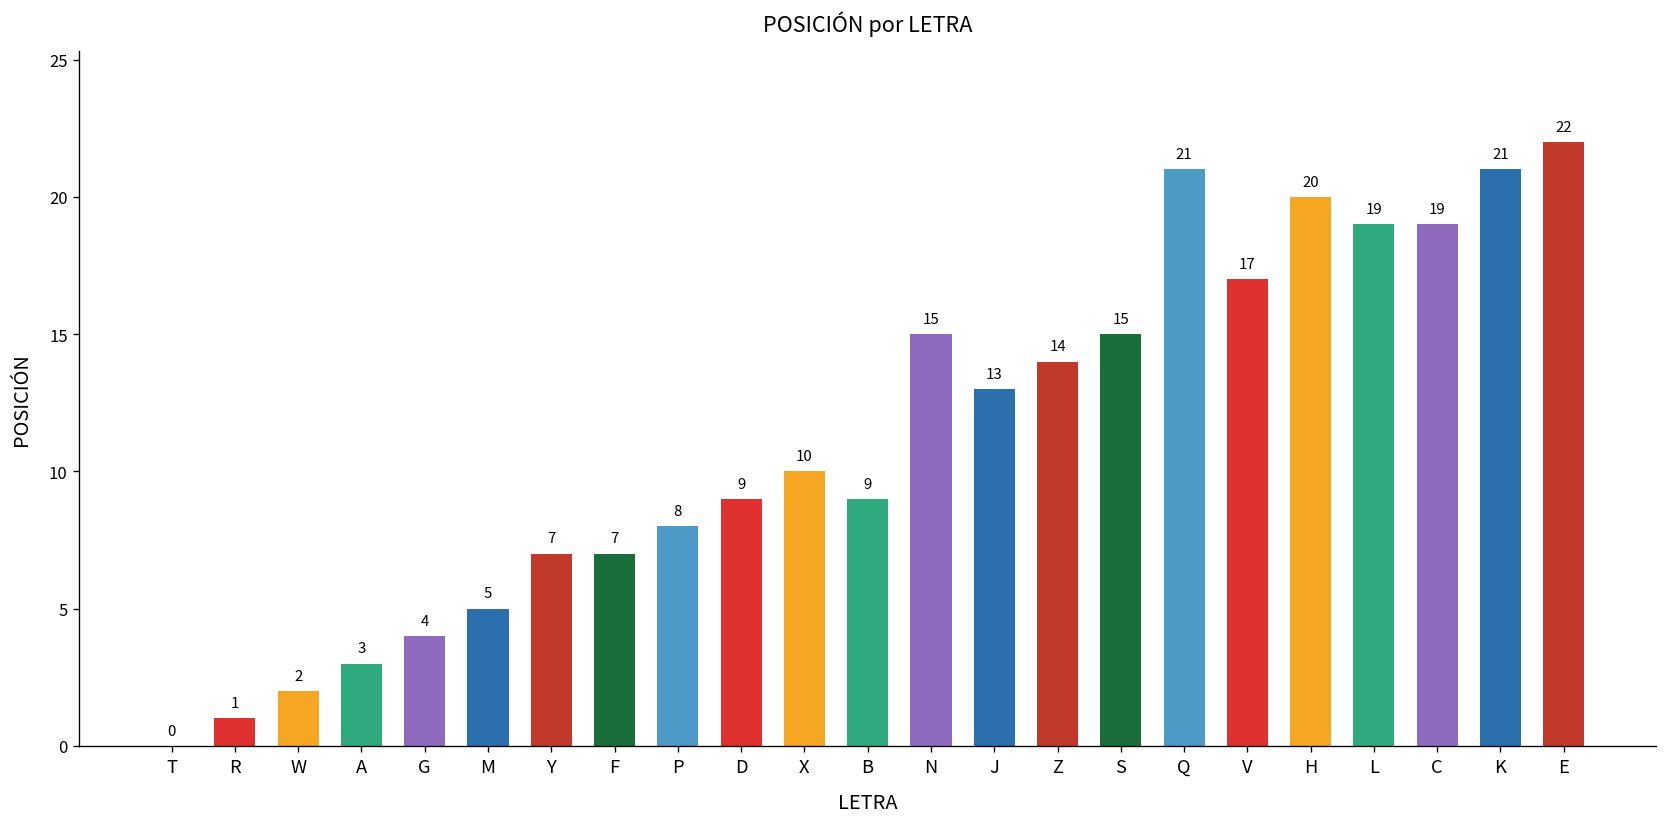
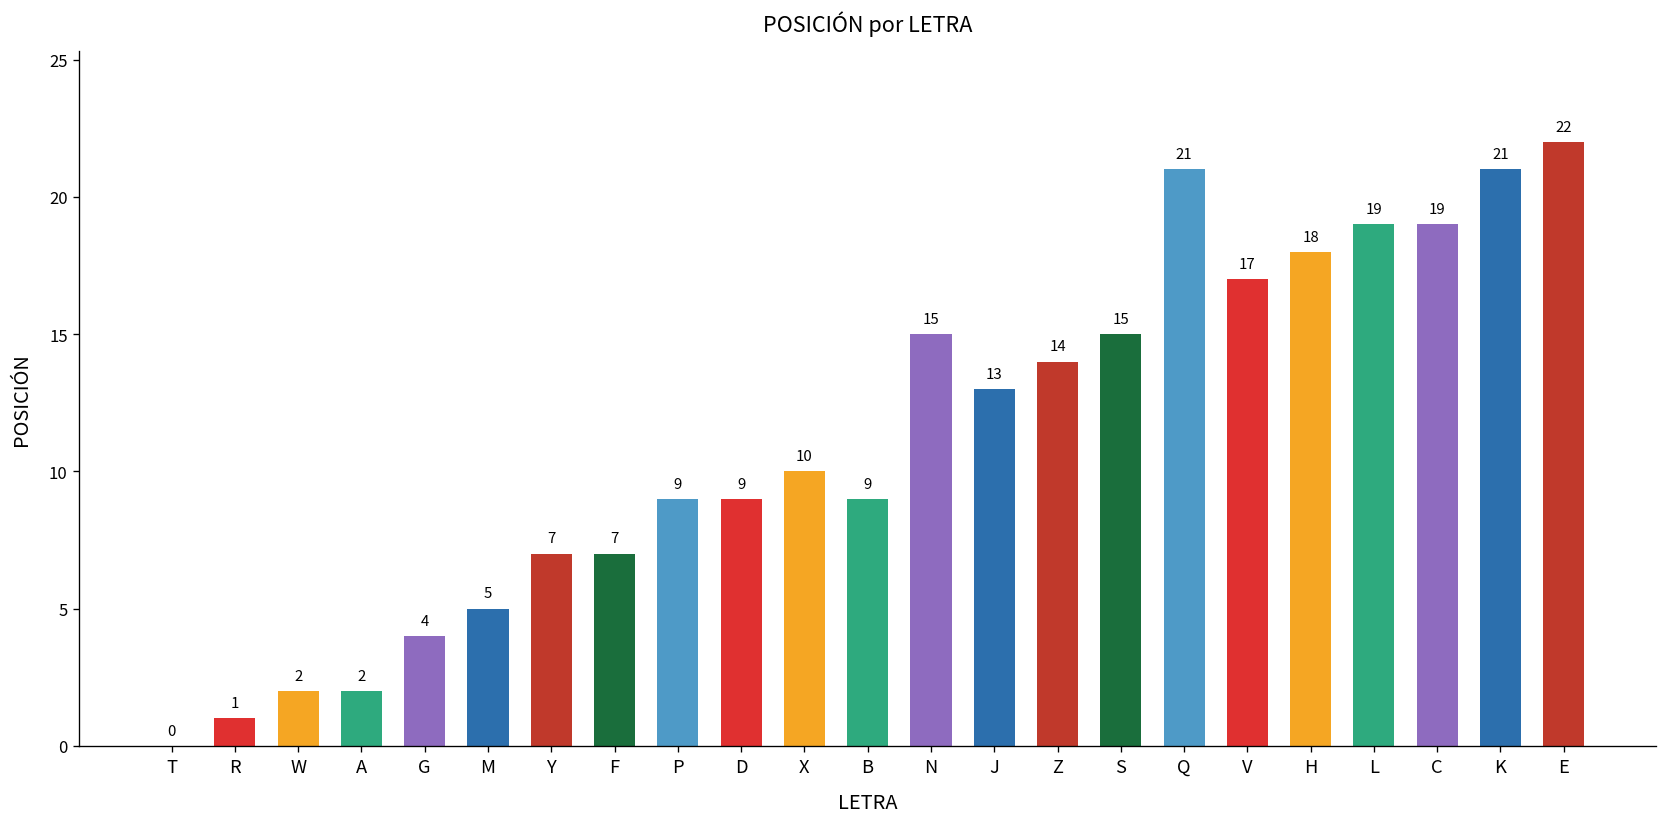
  {
    "T": 0,
    "R": 1,
    "W": 2,
-   "A": 3,
+   "A": 2,
    "G": 4,
    "M": 5,
    "Y": 7,
    "F": 7,
-   "P": 8,
+   "P": 9,
    "D": 9,
    "X": 10,
    "B": 9,
    "N": 15,
    "J": 13,
    "Z": 14,
    "S": 15,
    "Q": 21,
    "V": 17,
-   "H": 20,
+   "H": 18,
    "L": 19,
    "C": 19,
    "K": 21,
    "E": 22
  }
